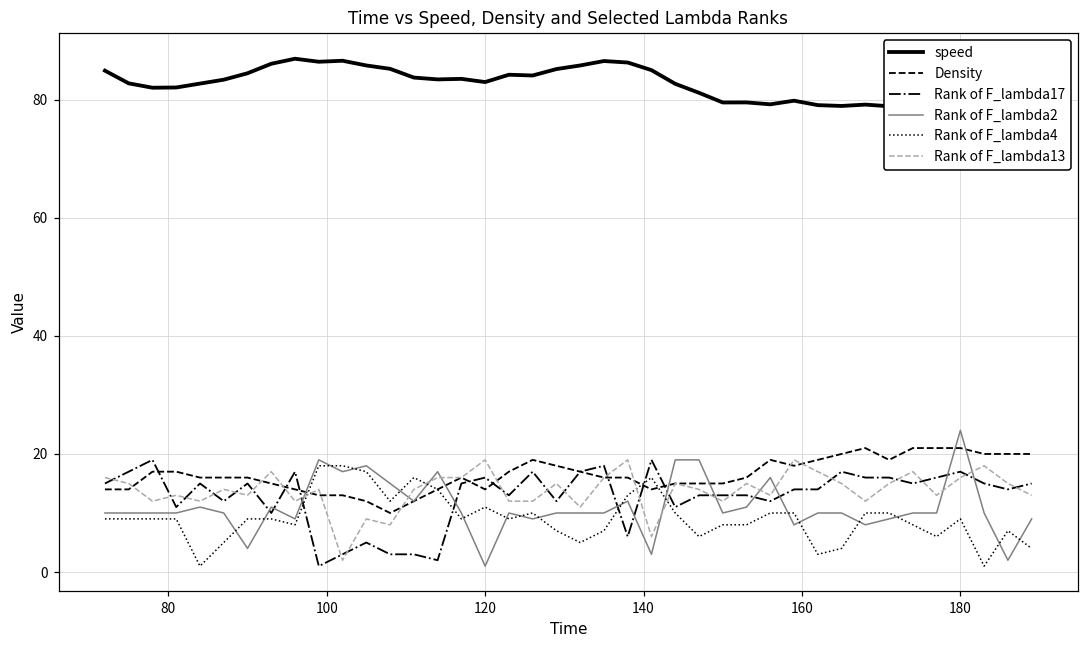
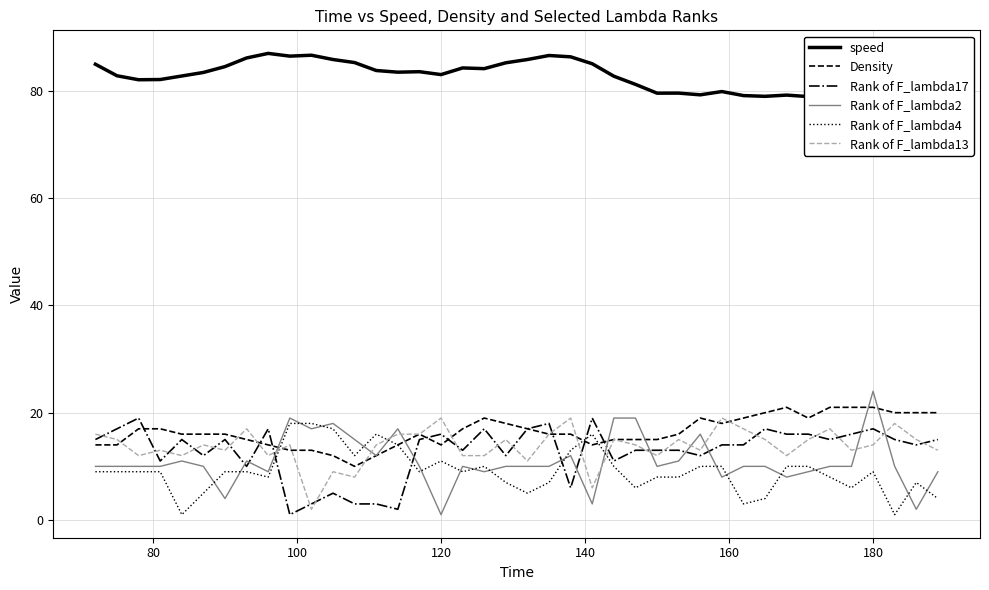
  {
    "Rank of F_lambda2": {
      "120": 1,
      "180": 24
    },
    "Rank of F_lambda13": {
      "120": 19,
-     "180": 16
+     "180": 14
    }
  }
